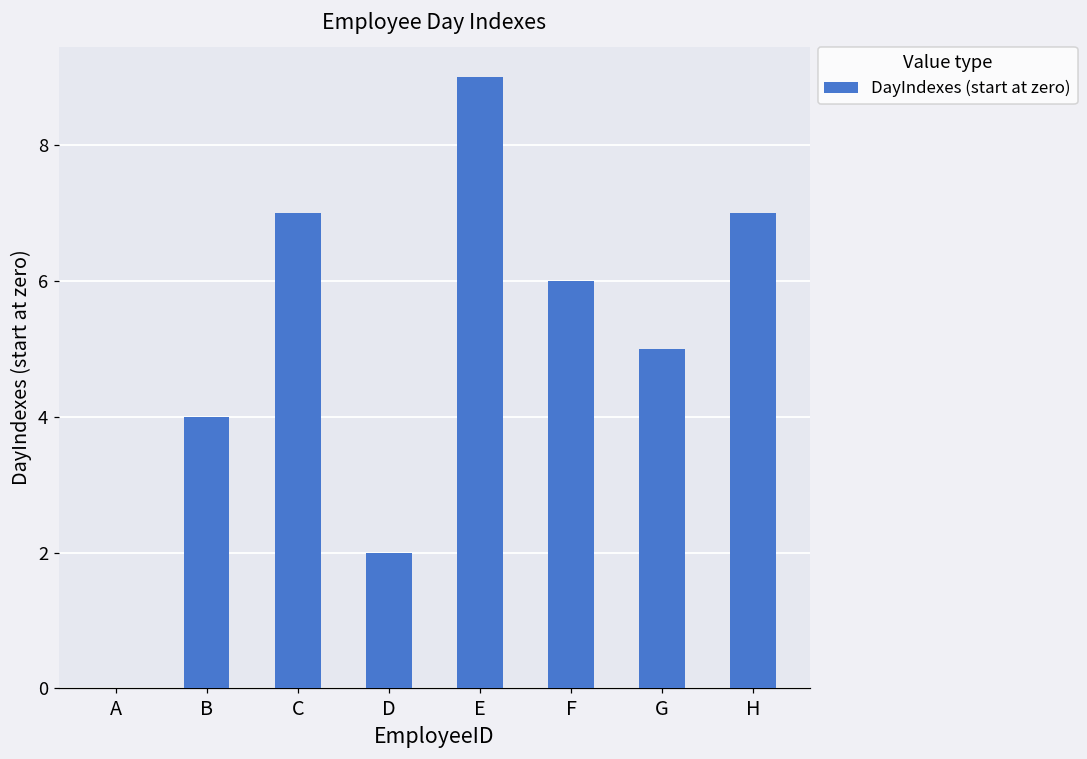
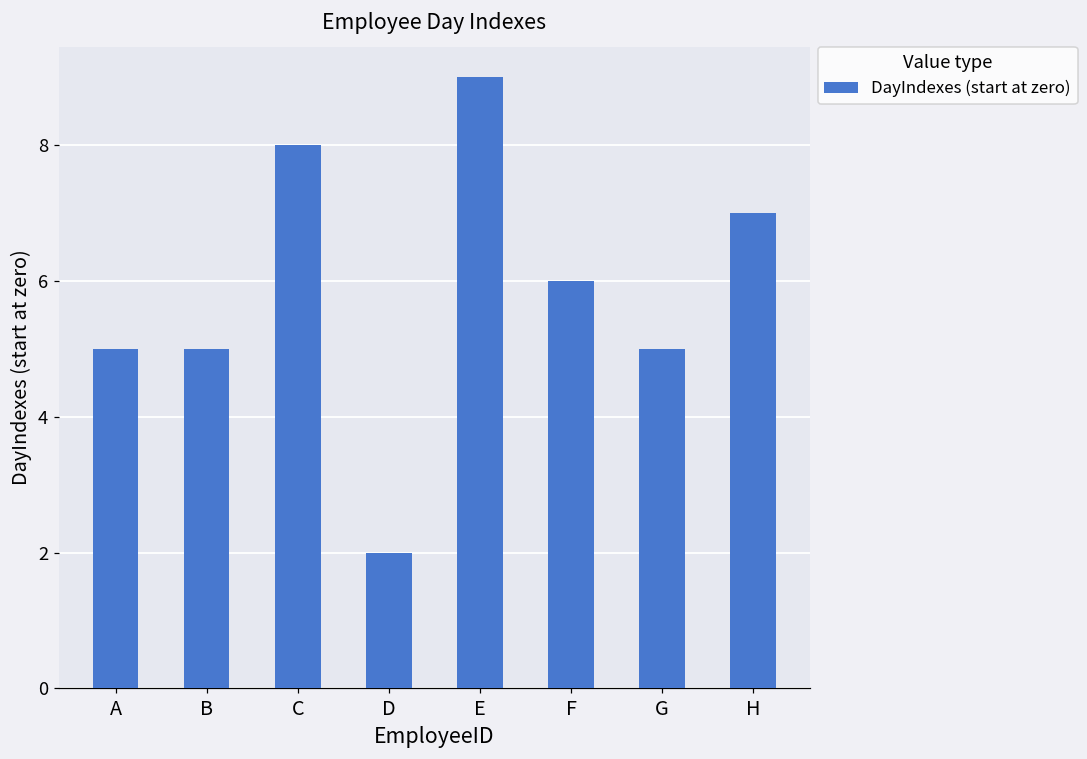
  {
-   "A": 0,
-   "B": 4,
-   "C": 7,
+   "A": 5,
+   "B": 5,
+   "C": 8,
    "D": 2,
    "E": 9,
    "F": 6,
    "G": 5,
    "H": 7
  }
